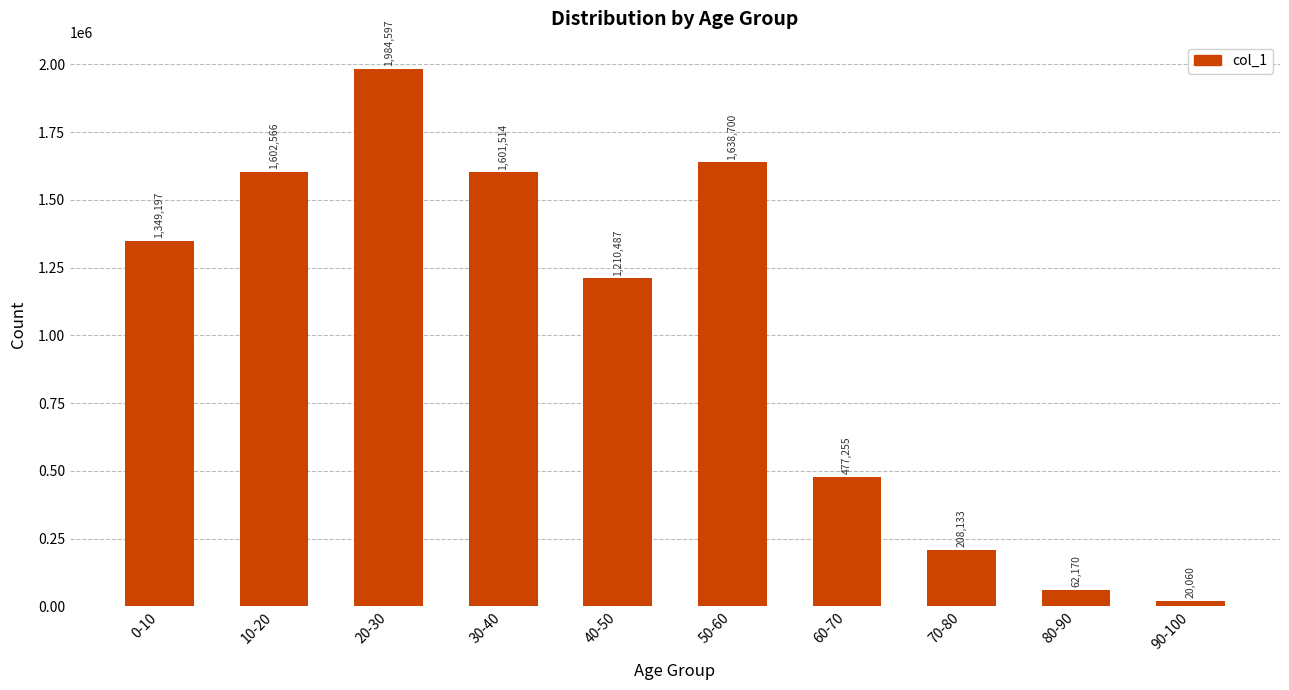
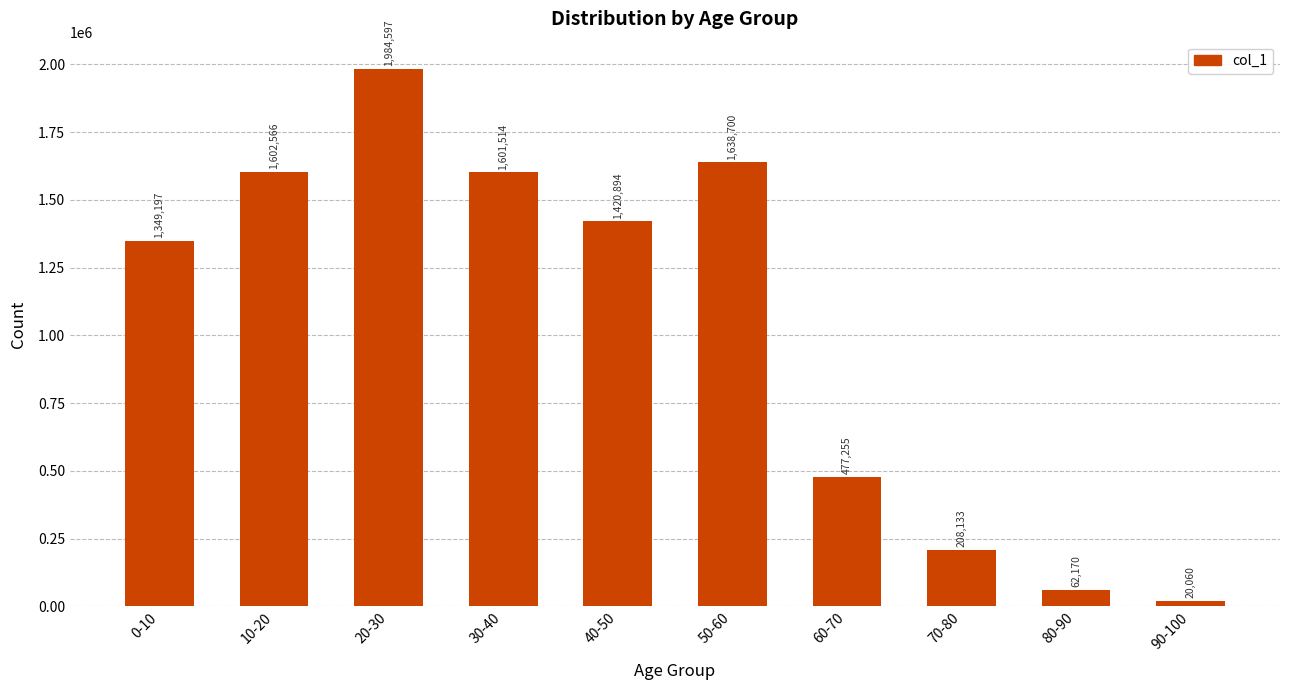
  {
    "0-10": "1,349,197",
    "10-20": "1,602,566",
    "20-30": "1,984,597",
    "30-40": "1,601,514",
-   "40-50": "1,210,487",
+   "40-50": "1,420,894",
    "50-60": "1,638,700",
    "60-70": "477,255",
    "70-80": "208,133",
    "80-90": "62,170",
    "90-100": "20,060"
  }
